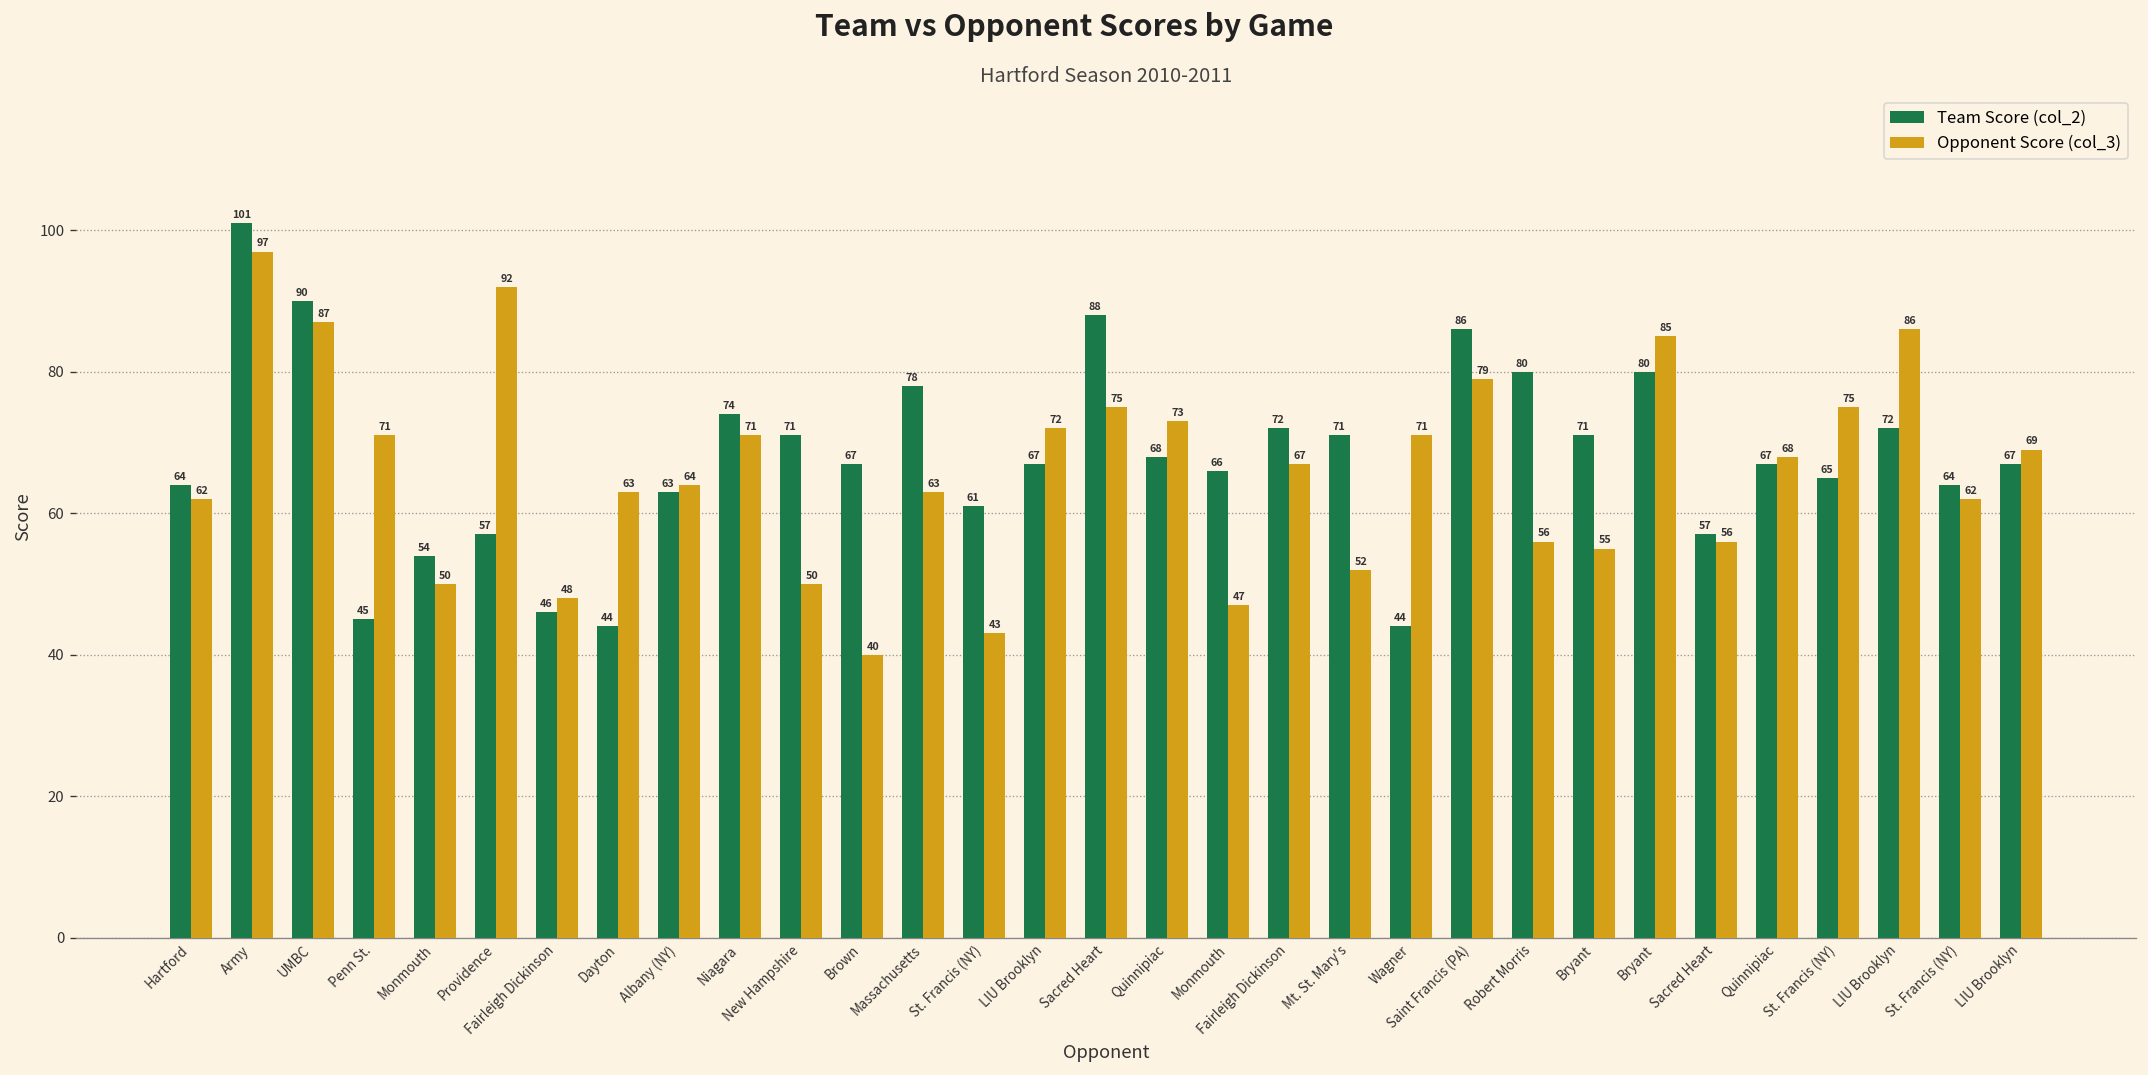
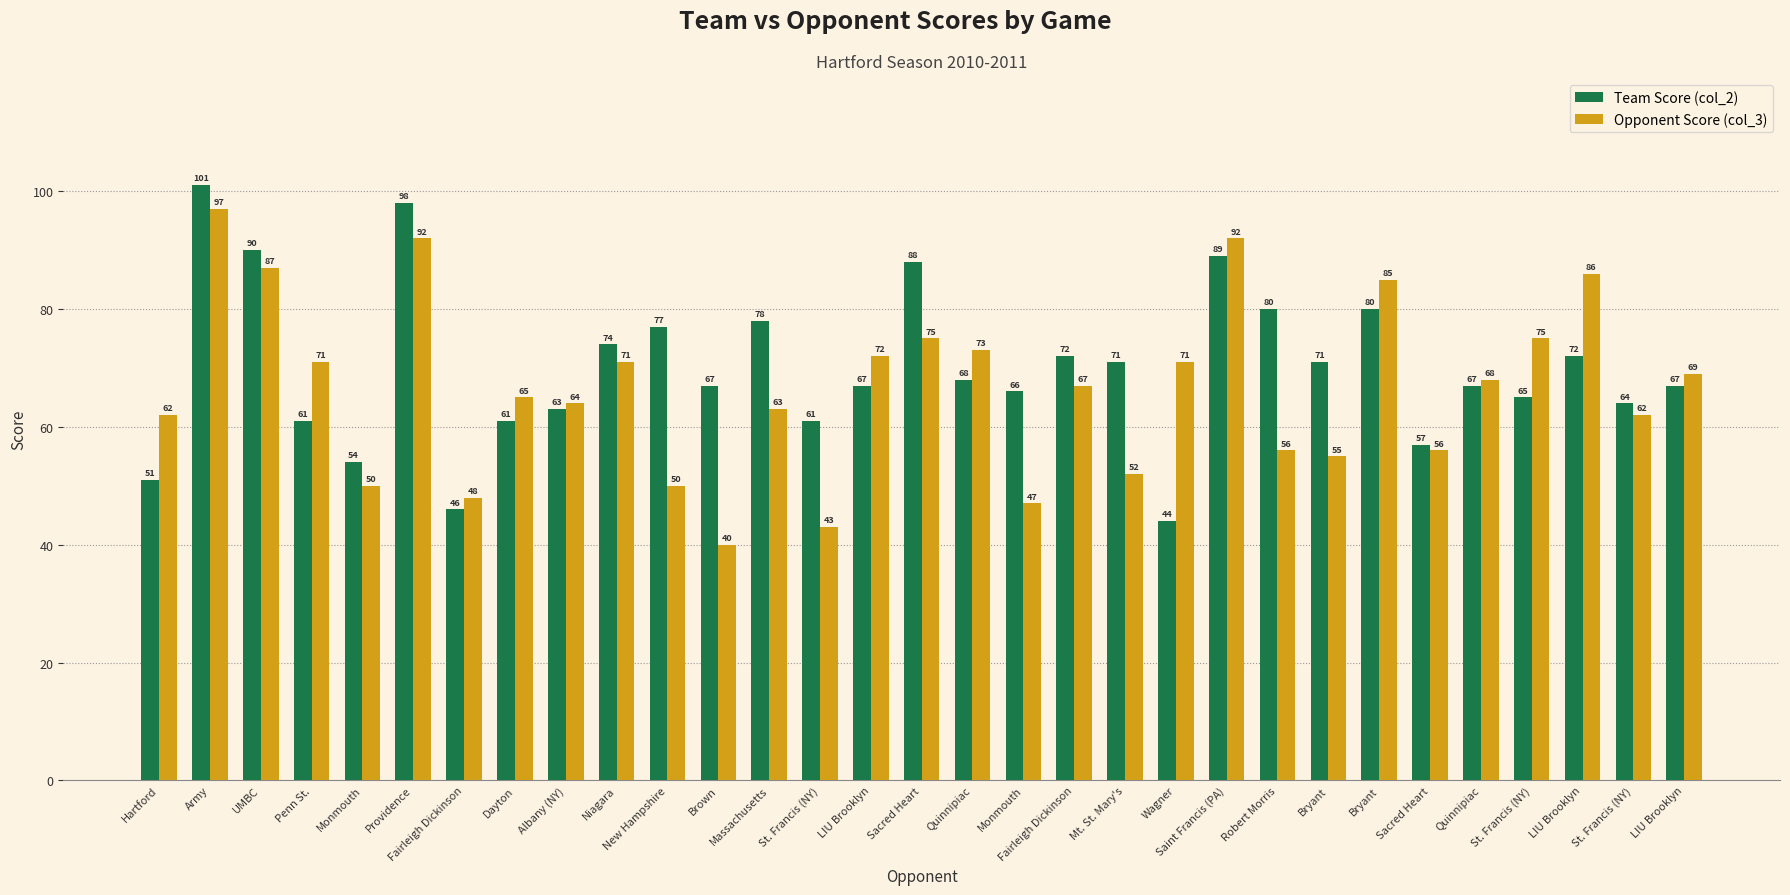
  {
    "Team Score (col_2)": {
-     "Hartford": 64,
+     "Hartford": 51,
      "Army": 101,
      "UMBC": 90,
-     "Penn St.": 45,
-     "Providence": 57,
-     "Dayton": 44,
+     "Penn St.": 61,
+     "Providence": 98,
+     "Dayton": 61,
      "Albany (NY)": 63,
      "Niagara": 74,
-     "New Hampshire": 71,
+     "New Hampshire": 77,
      "Brown": 67,
      "Massachusetts": 78,
      "Mt. St. Mary's": 71,
      "Wagner": 44,
-     "Saint Francis (PA)": 86,
+     "Saint Francis (PA)": 89,
      "Robert Morris": 80
    },
    "Opponent Score (col_3)": {
      "Hartford": 62,
      "Army": 97,
      "UMBC": 87,
      "Penn St.": 71,
      "Providence": 92,
-     "Dayton": 63,
+     "Dayton": 65,
      "Albany (NY)": 64,
      "Niagara": 71,
      "New Hampshire": 50,
      "Brown": 40,
      "Massachusetts": 63,
      "Mt. St. Mary's": 52,
      "Wagner": 71,
-     "Saint Francis (PA)": 79,
+     "Saint Francis (PA)": 92,
      "Robert Morris": 56
    }
  }
